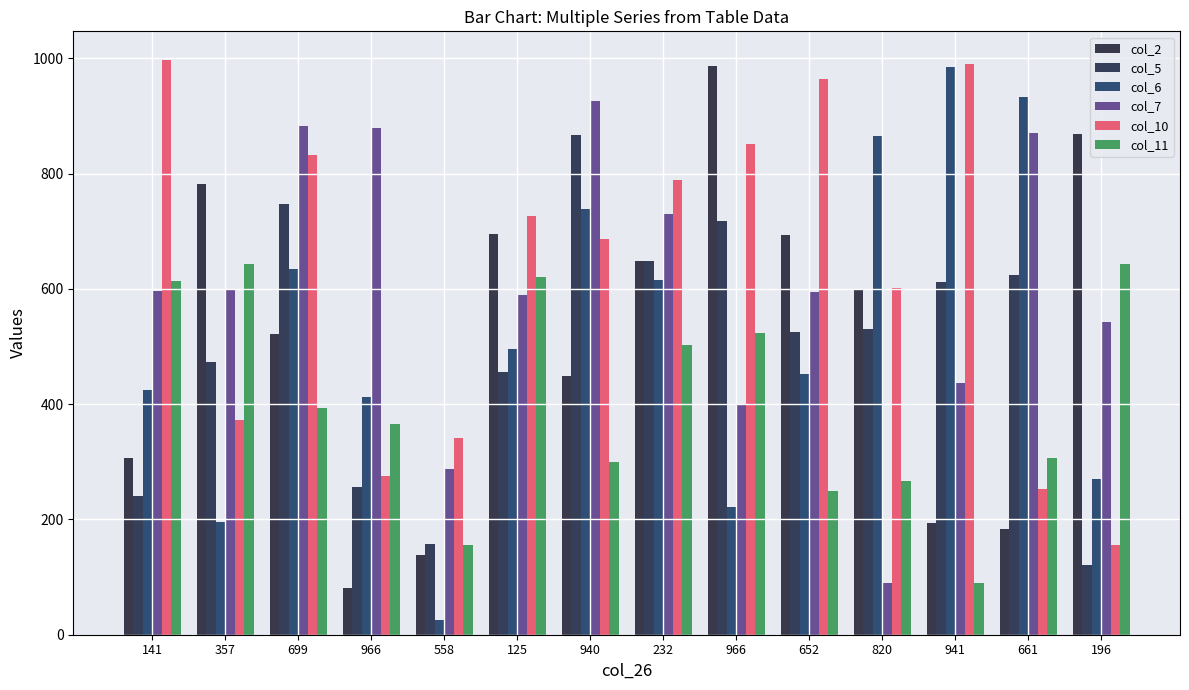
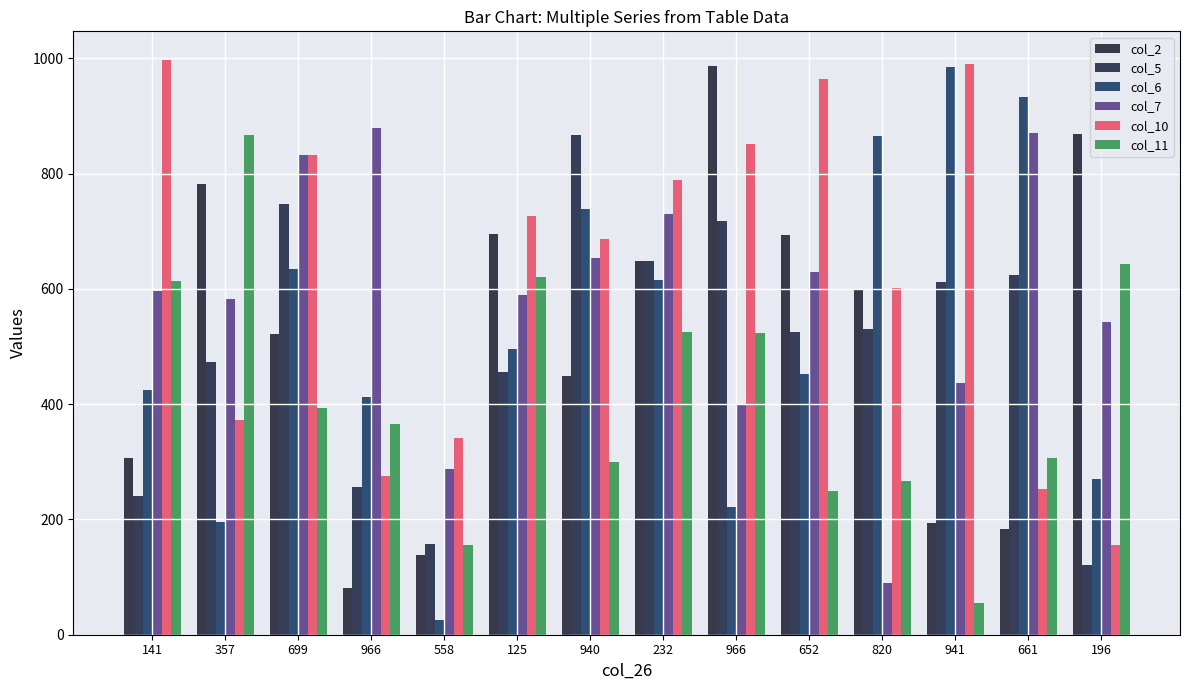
  {
    "col_7": {
      "141": 600,
-     "357": 600,
-     "699": 880,
+     "357": 580,
+     "699": 830,
      "558": 290,
      "125": 590,
-     "940": 930,
+     "940": 650,
      "232": 730,
-     "652": 590,
+     "652": 630,
      "820": 90,
      "941": 440,
      "661": 870,
      "196": 540
    },
    "col_10": {
      "141": 1000,
      "357": 370,
      "699": 830,
      "558": 340,
      "125": 730,
      "940": 690,
      "232": 790,
      "652": 960,
      "820": 600,
      "941": 990,
      "661": 250,
      "196": 160
    },
    "col_11": {
      "141": 610,
-     "357": 640,
+     "357": 870,
      "699": 390,
      "558": 160,
      "125": 620,
      "940": 300,
-     "232": 500,
+     "232": 530,
      "652": 250,
      "820": 270,
-     "941": 90,
+     "941": 60,
      "661": 310,
      "196": 640
    }
  }
